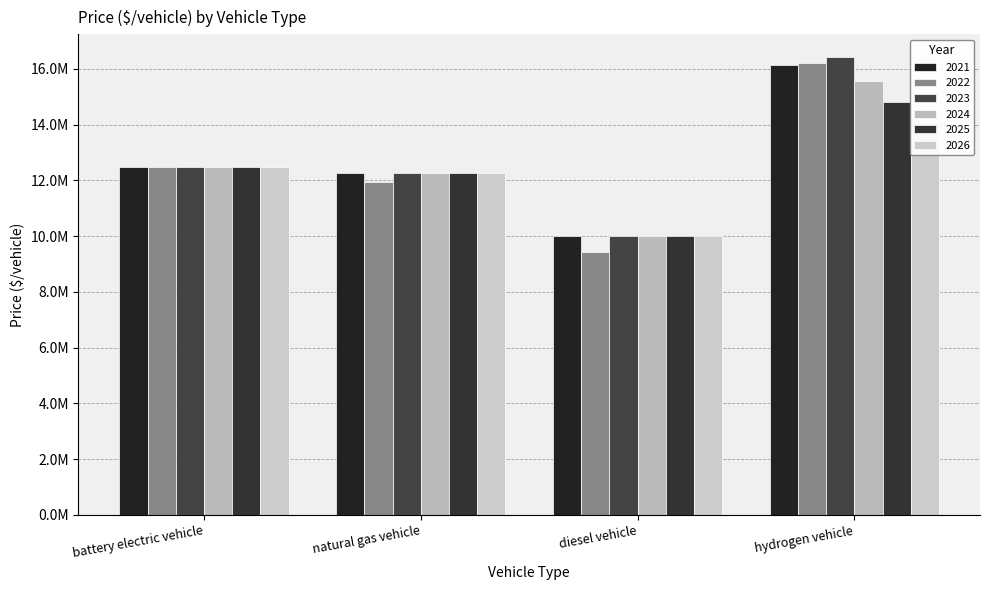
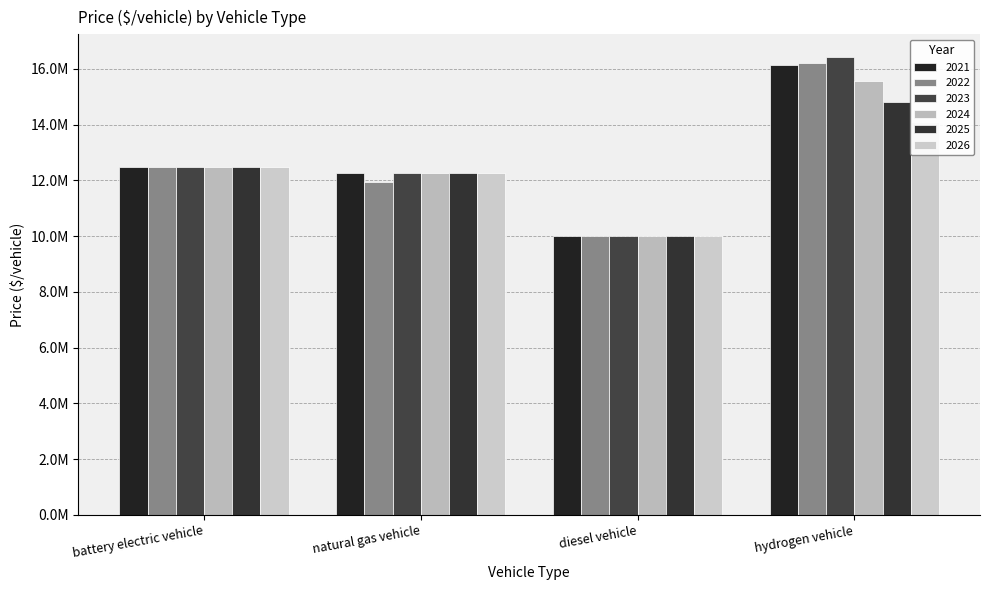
  {
    "2022": {
      "battery electric vehicle": 12500000,
      "natural gas vehicle": 11900000,
-     "diesel vehicle": 9400000,
+     "diesel vehicle": 10000000,
      "hydrogen vehicle": 16200000
    }
  }
